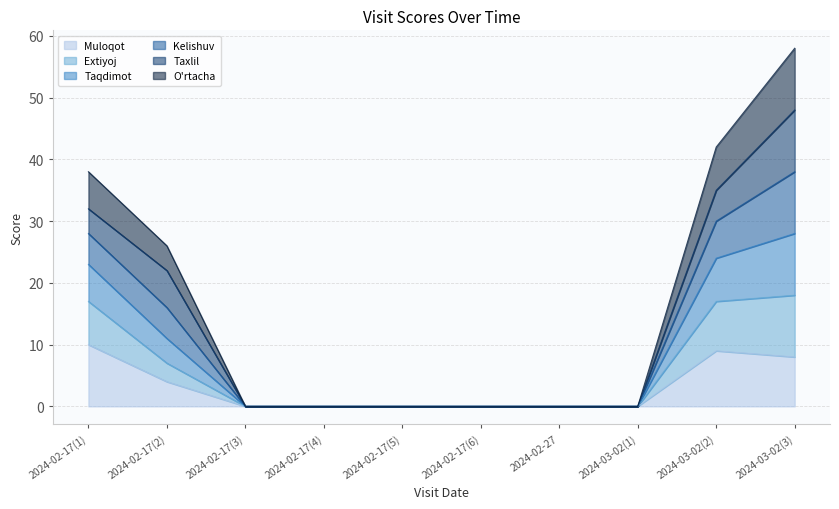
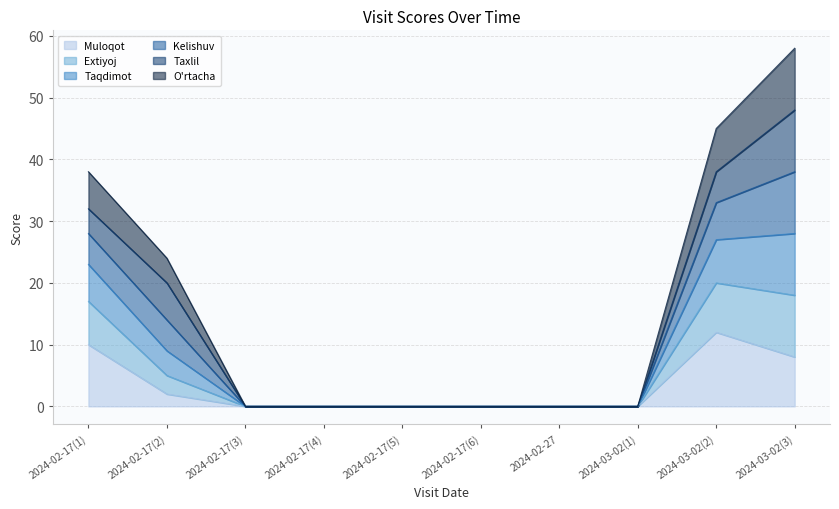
  {
    "Muloqot": {
      "2024-02-17(1)": 10,
-     "2024-02-17(2)": 4,
-     "2024-03-02(2)": 9,
+     "2024-02-17(2)": 2,
+     "2024-03-02(2)": 12,
      "2024-03-02(3)": 8
    }
  }
